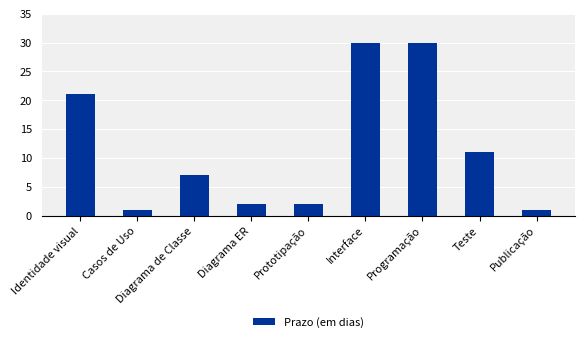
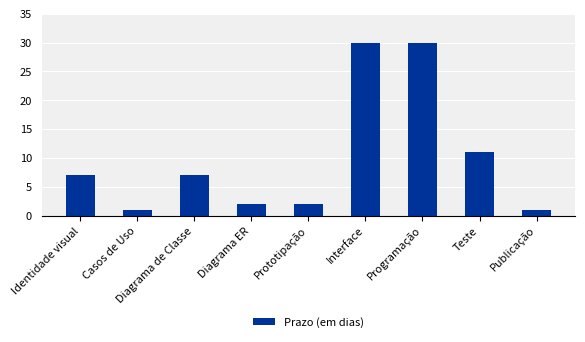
  {
-   "Identidade visual": 21,
+   "Identidade visual": 7,
    "Casos de Uso": 1,
    "Diagrama de Classe": 7,
    "Diagrama ER": 2,
    "Prototipação": 2,
    "Interface": 30,
    "Programação": 30,
    "Teste": 11,
    "Publicação": 1
  }
